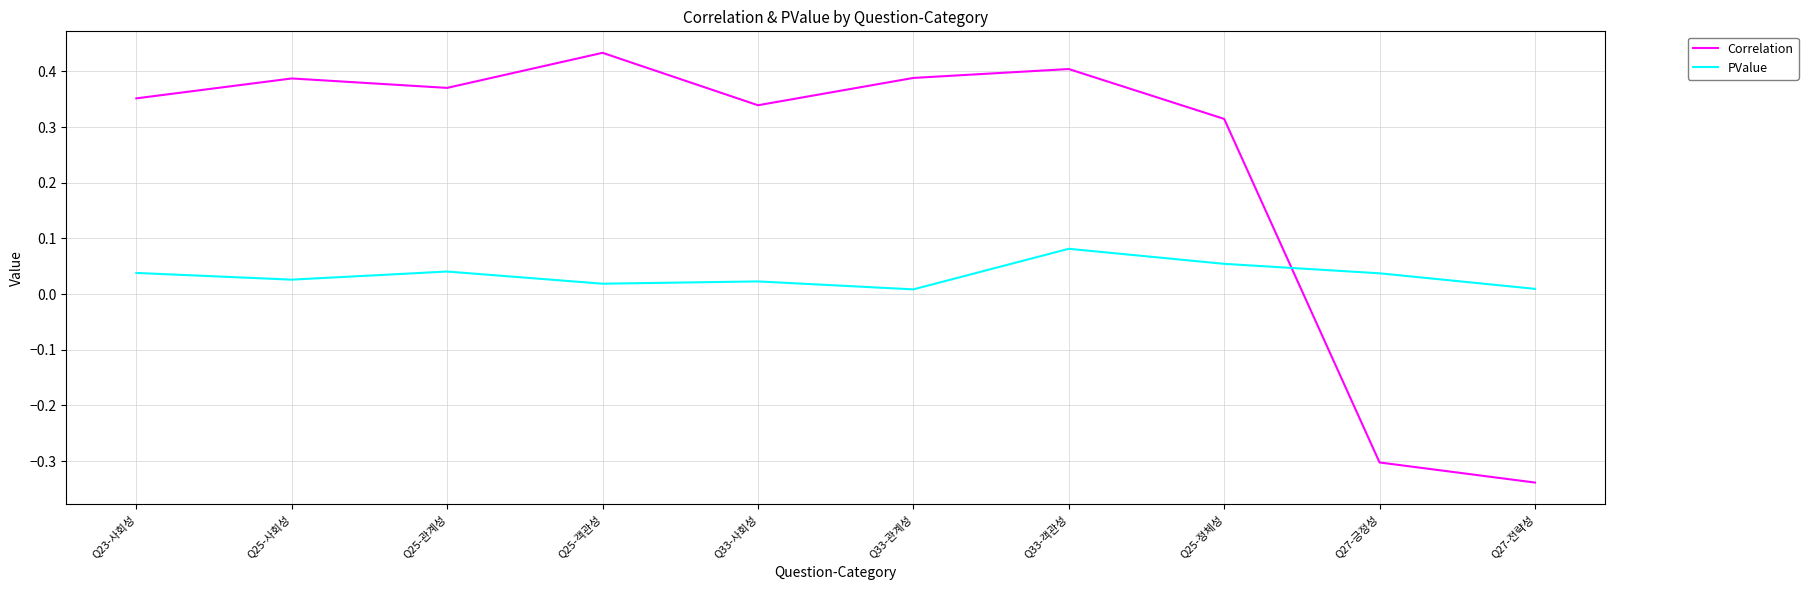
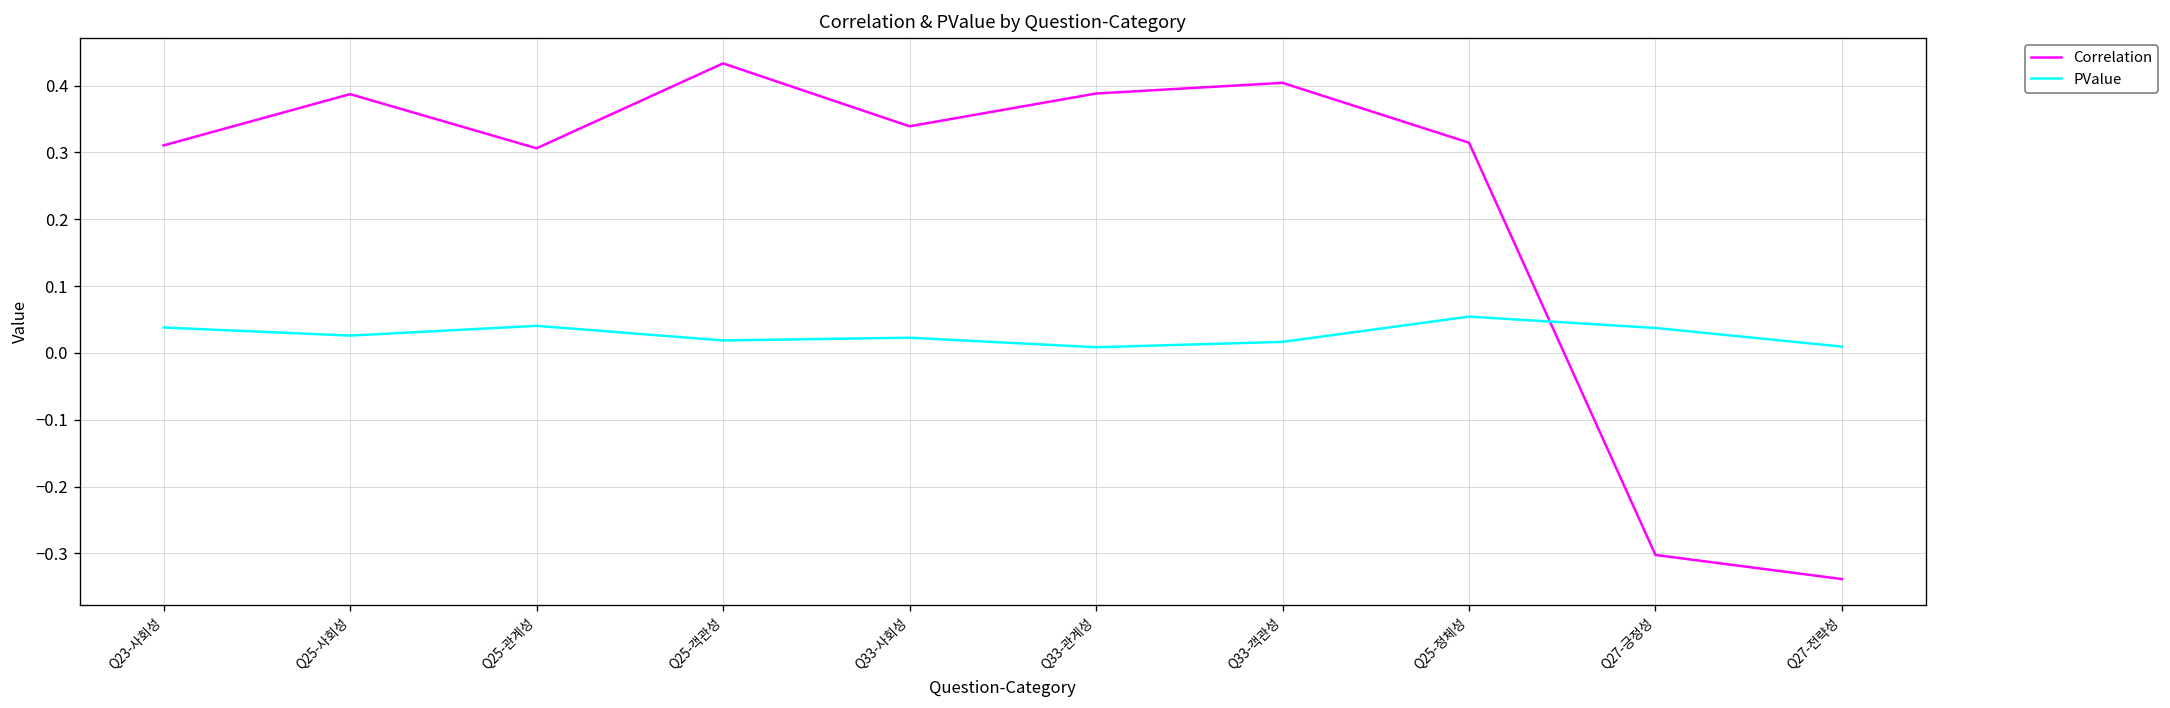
  {
    "Correlation": {
-     "Q23-사회성": 0.35,
+     "Q23-사회성": 0.31,
      "Q25-사회성": 0.39,
-     "Q25-관계성": 0.37,
+     "Q25-관계성": 0.31,
      "Q25-객관성": 0.43,
      "Q33-사회성": 0.34,
      "Q33-관계성": 0.39,
      "Q33-객관성": 0.40,
      "Q25-정체성": 0.31,
      "Q27-긍정성": -0.30,
      "Q27-전략성": -0.34
    },
    "PValue": {
      "Q23-사회성": 0.04,
      "Q25-사회성": 0.03,
      "Q25-관계성": 0.04,
      "Q25-객관성": 0.02,
      "Q33-사회성": 0.02,
      "Q33-관계성": 0.01,
-     "Q33-객관성": 0.08,
+     "Q33-객관성": 0.02,
      "Q25-정체성": 0.05,
      "Q27-긍정성": 0.04,
      "Q27-전략성": 0.01
    }
  }
